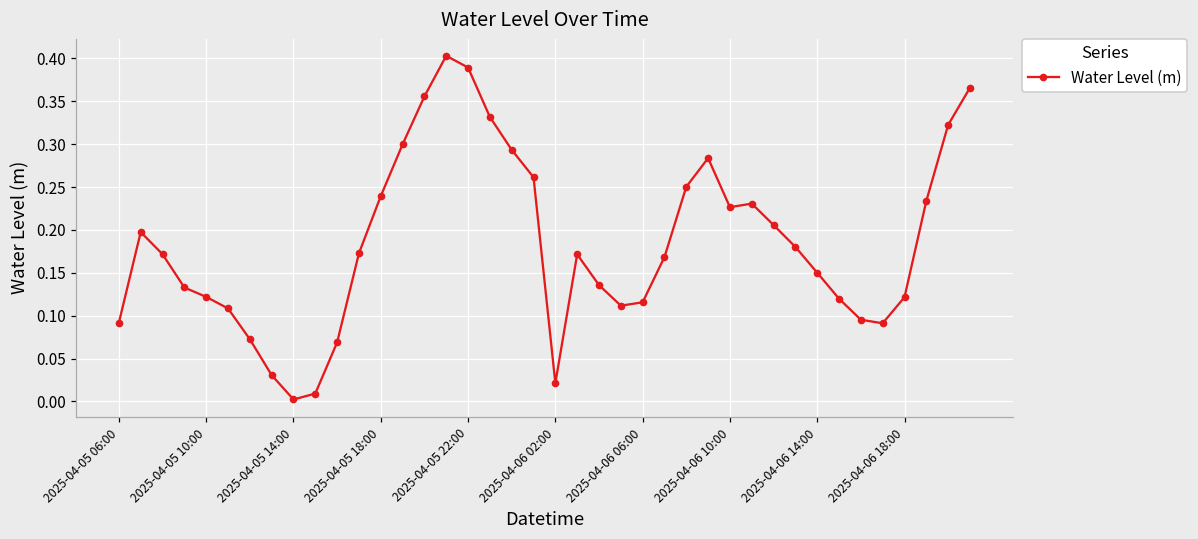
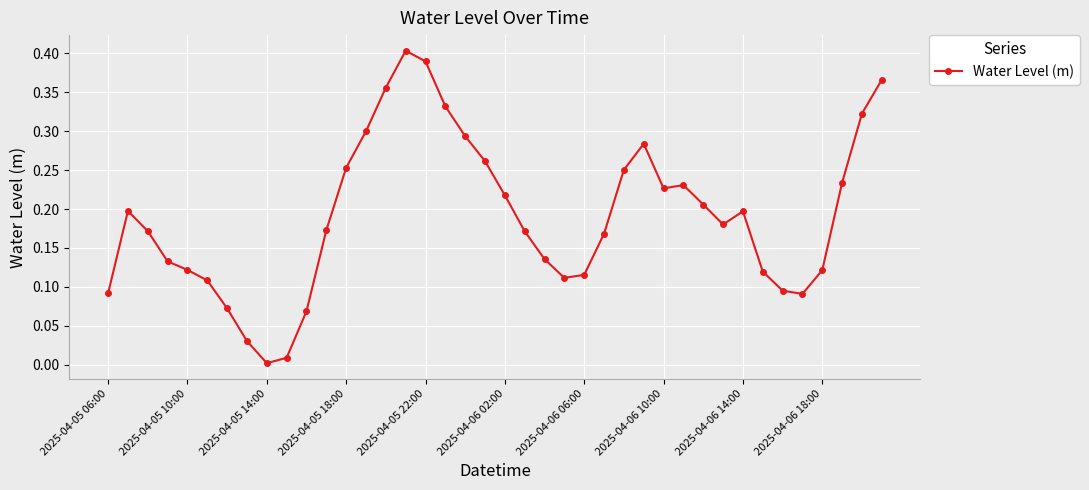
  {
    "2025-04-05 06:00": 0.09,
    "2025-04-05 10:00": 0.12,
    "2025-04-05 14:00": 0.00,
-   "2025-04-05 18:00": 0.24,
+   "2025-04-05 18:00": 0.25,
    "2025-04-05 22:00": 0.39,
-   "2025-04-06 02:00": 0.02,
+   "2025-04-06 02:00": 0.22,
    "2025-04-06 06:00": 0.12,
    "2025-04-06 10:00": 0.23,
-   "2025-04-06 14:00": 0.15,
+   "2025-04-06 14:00": 0.20,
    "2025-04-06 18:00": 0.12
  }
